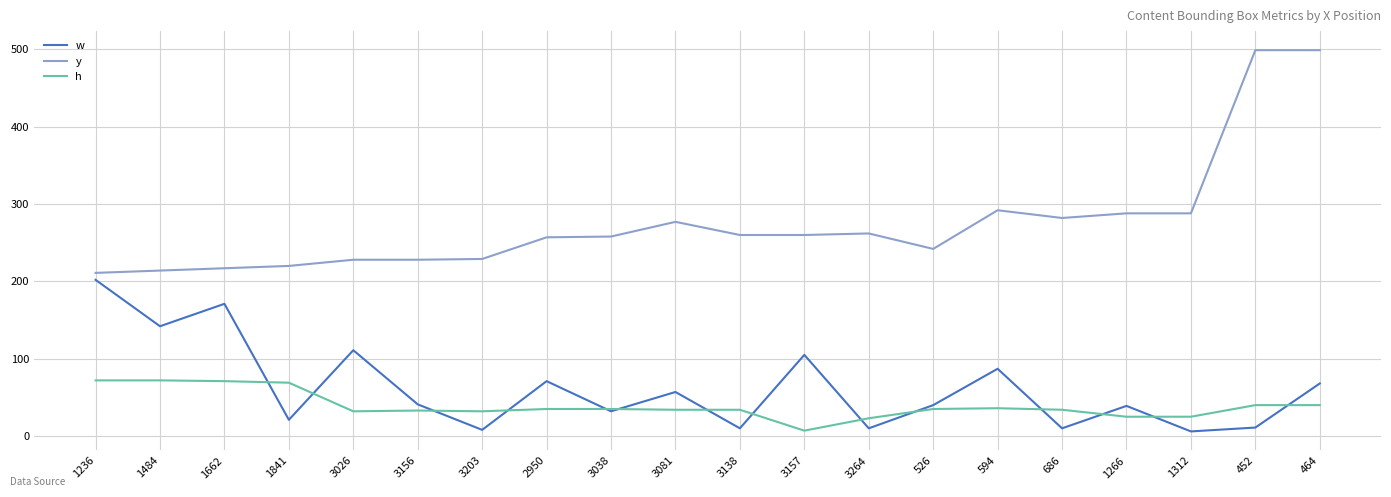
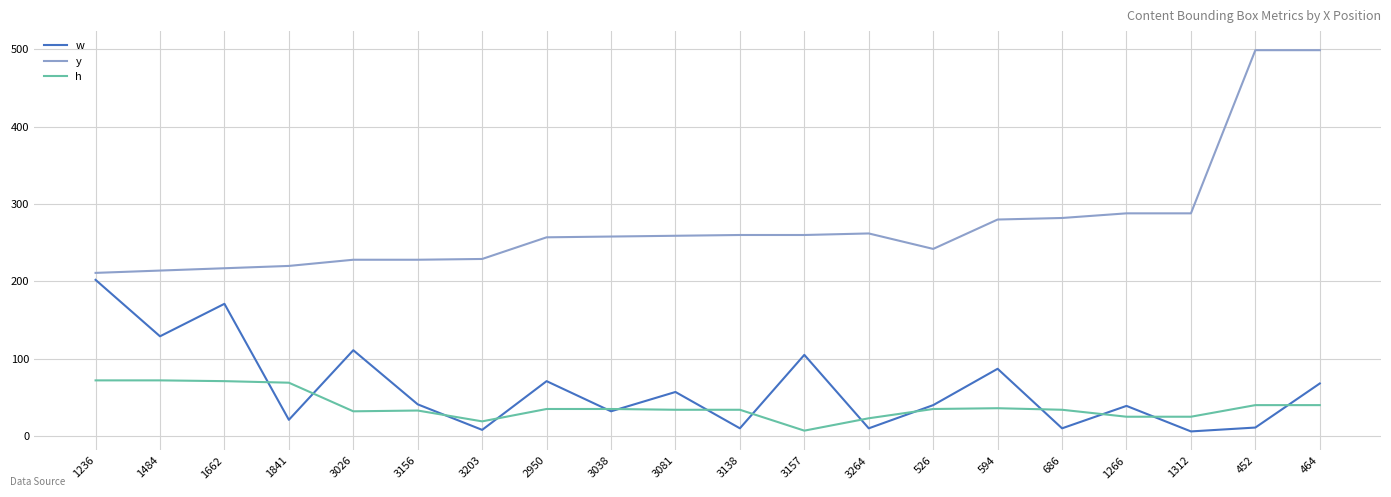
  {
    "w": {
      "1236": 200,
-     "1484": 140,
+     "1484": 130,
      "1662": 170,
      "1841": 20,
      "3026": 110,
      "3156": 40,
      "3203": 10,
      "2950": 70,
      "3081": 60,
      "3138": 10,
      "3157": 110,
      "3264": 10,
      "526": 40,
      "594": 90,
      "686": 10,
      "1266": 40,
      "1312": 10,
      "452": 10,
      "464": 70
    },
    "y": {
      "1236": 210,
      "1484": 210,
      "1662": 220,
      "1841": 220,
      "3026": 230,
      "3156": 230,
      "3203": 230,
      "2950": 260,
      "3038": 260,
-     "3081": 280,
+     "3081": 260,
      "3138": 260,
      "3157": 260,
      "3264": 260,
      "526": 240,
-     "594": 290,
+     "594": 280,
      "686": 280,
      "1266": 290,
      "1312": 290,
      "452": 500,
      "464": 500
    },
    "h": {
      "1236": 70,
      "1484": 70,
      "1662": 70,
      "1841": 70,
      "3026": 30,
      "3156": 30,
-     "3203": 30,
+     "3203": 20,
      "2950": 40,
      "3081": 30,
      "3138": 30,
      "3157": 10,
      "3264": 20,
      "526": 40,
      "594": 40,
      "686": 30,
      "1266": 30,
      "1312": 30,
      "452": 40,
      "464": 40
    }
  }
